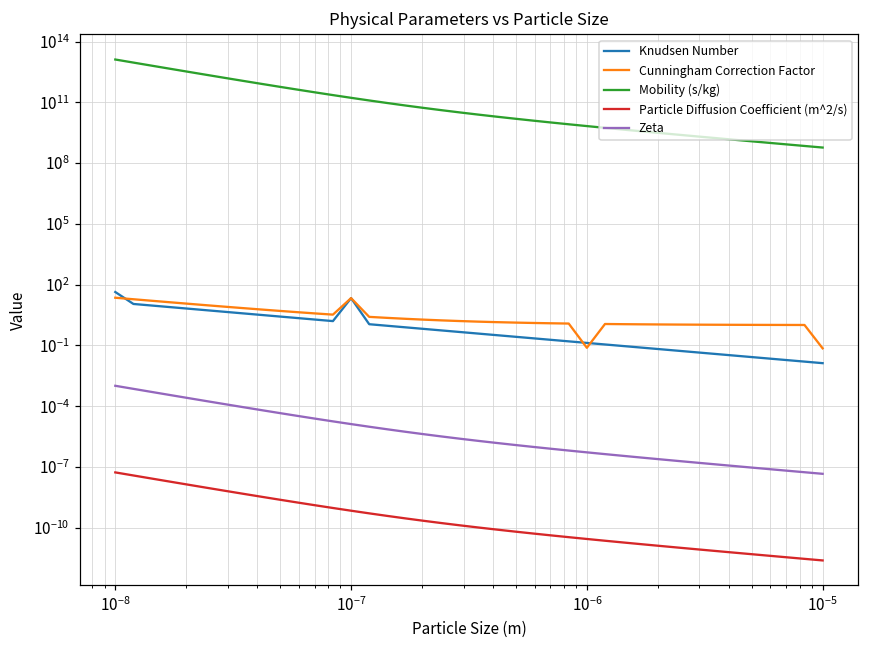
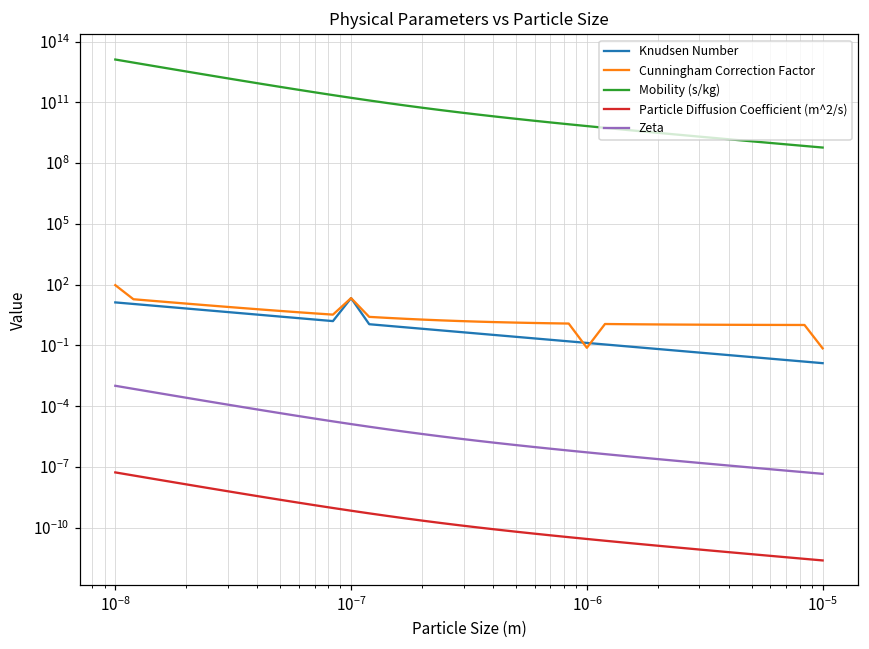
  {
    "Knudsen Number": {
-     "10^-8": 40,
+     "10^-8": 10,
      "10^-6": 0.1,
      "10^-5": 0.01
    },
    "Cunningham Correction Factor": {
-     "10^-8": 20,
+     "10^-8": 100,
      "10^-6": 0.08,
      "10^-5": 0.07
    },
    "Mobility (s/kg)": {
      "10^-8": 10000000000000,
      "10^-7": 200000000000,
      "10^-6": 7000000000,
      "10^-5": 600000000
    },
    "Particle Diffusion Coefficient (m^2/s)": {
      "10^-8": 0.00000005,
      "10^-7": 0.0000000007,
      "10^-6": 0.00000000003,
      "10^-5": 0.000000000002
    },
    "Zeta": {
      "10^-8": 0.001,
      "10^-7": 0.00001,
      "10^-6": 0.0000005,
      "10^-5": 0.00000005
    }
  }
